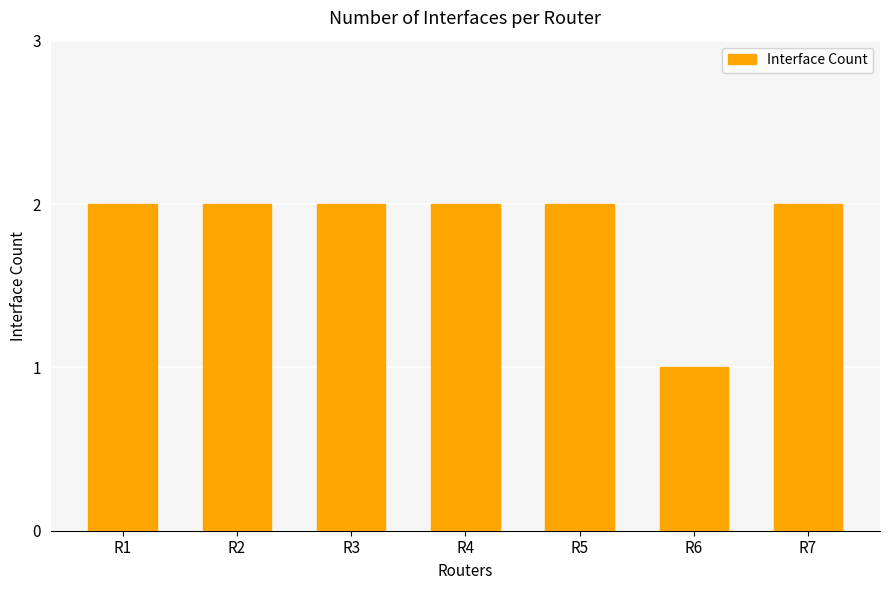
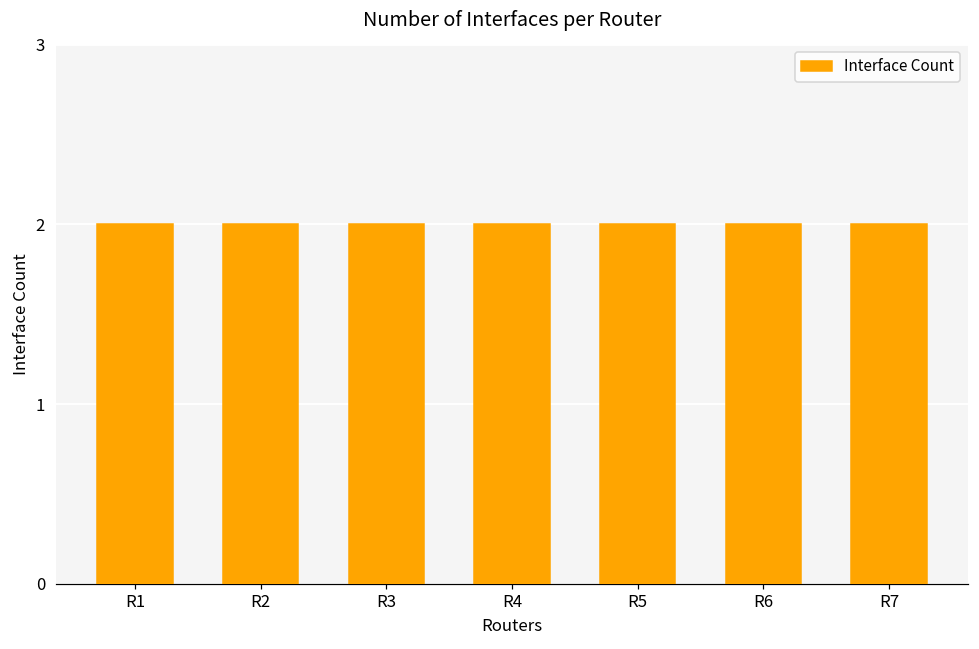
  {
    "R1": 2,
    "R2": 2,
    "R3": 2,
    "R4": 2,
    "R5": 2,
-   "R6": 1,
+   "R6": 2,
    "R7": 2
  }
